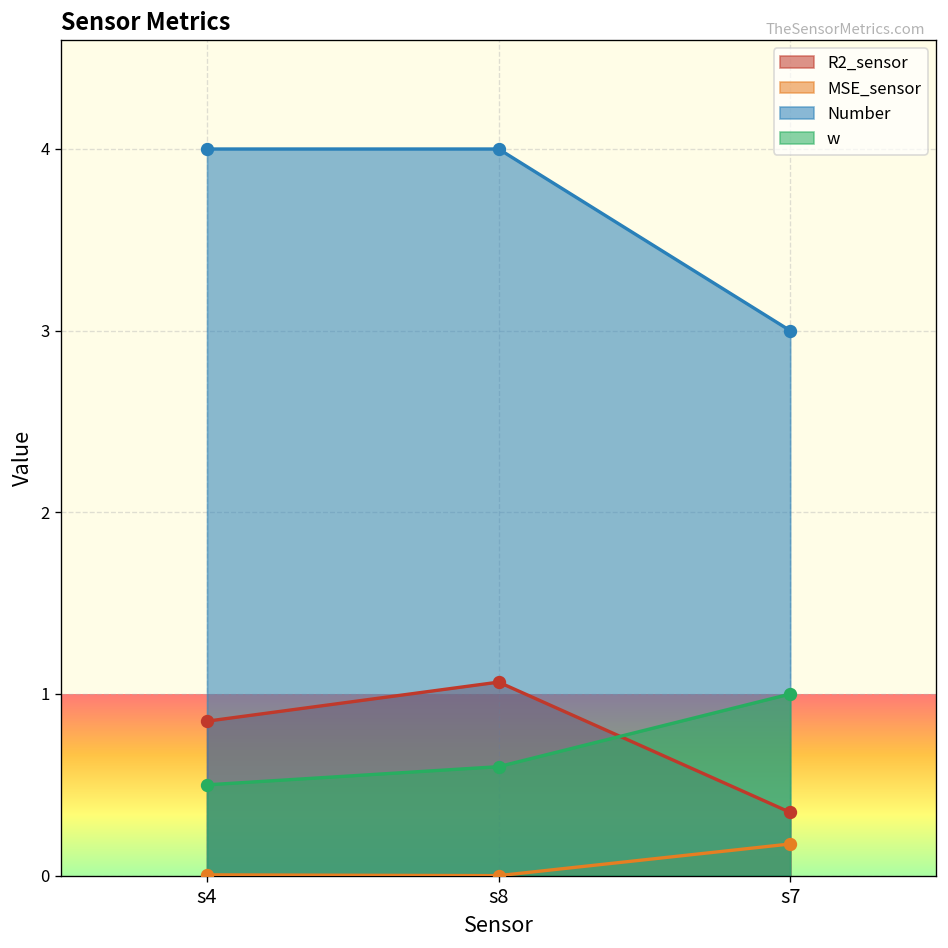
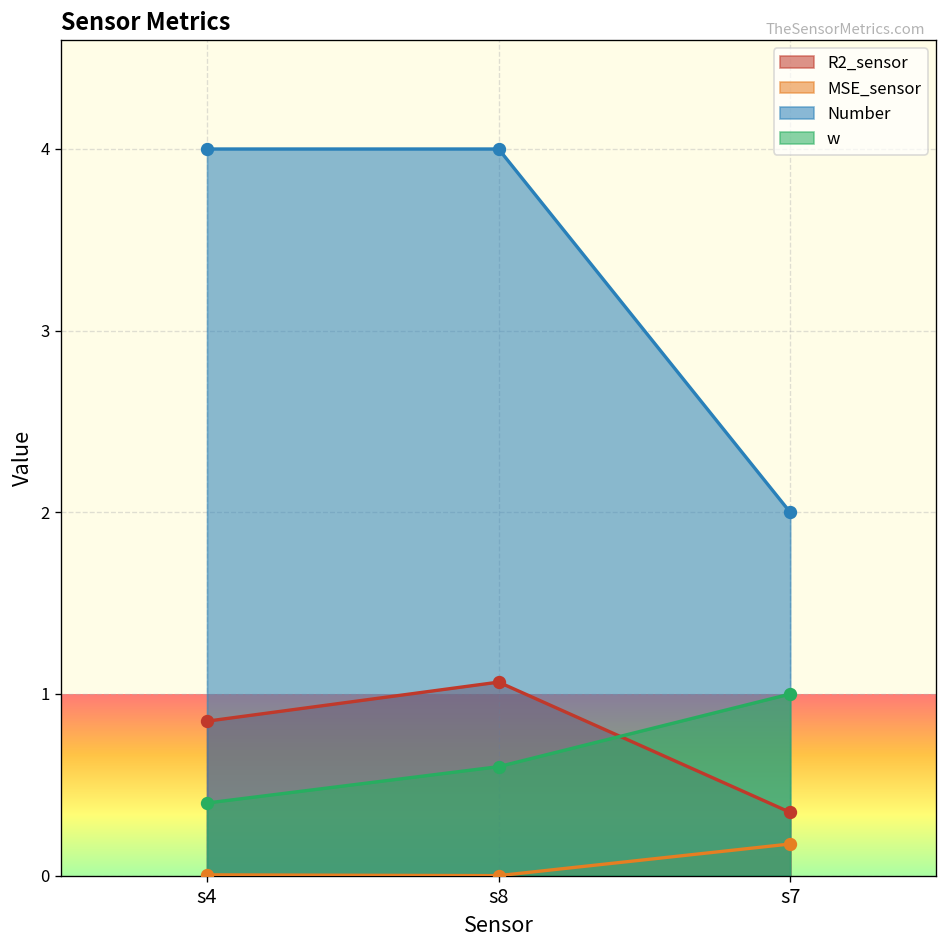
  {
    "R2_sensor": {
      "s4": 0.85,
      "s8": 1.07,
      "s7": 0.35
    },
    "MSE_sensor": {
      "s4": 0.0,
      "s8": 0.0,
      "s7": 0.17
    },
    "Number": {
      "s4": 4,
      "s8": 4,
-     "s7": 3
+     "s7": 2
    },
    "w": {
-     "s4": 0.5,
+     "s4": 0.4,
      "s8": 0.6,
      "s7": 1.0
    }
  }
